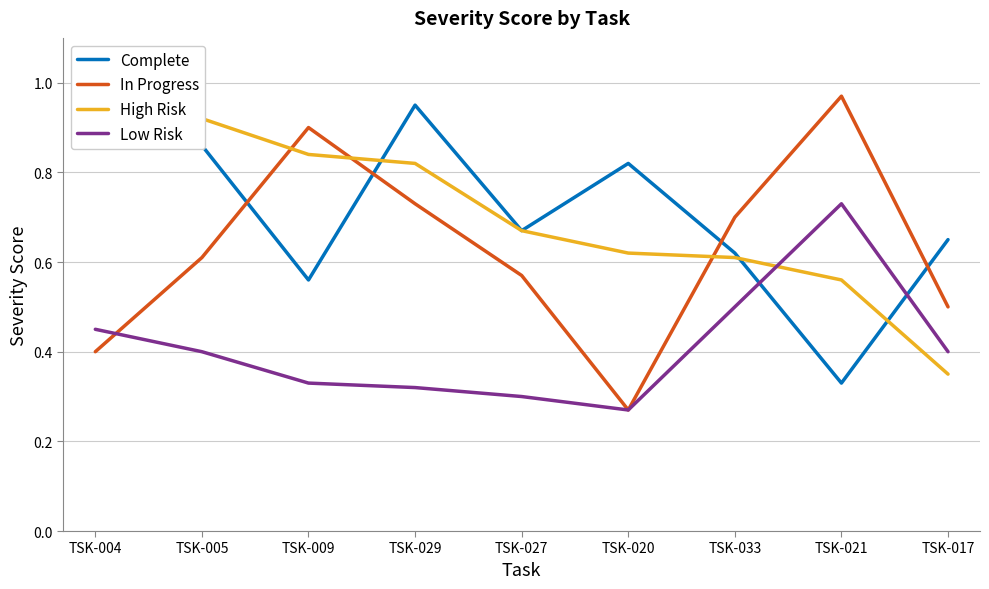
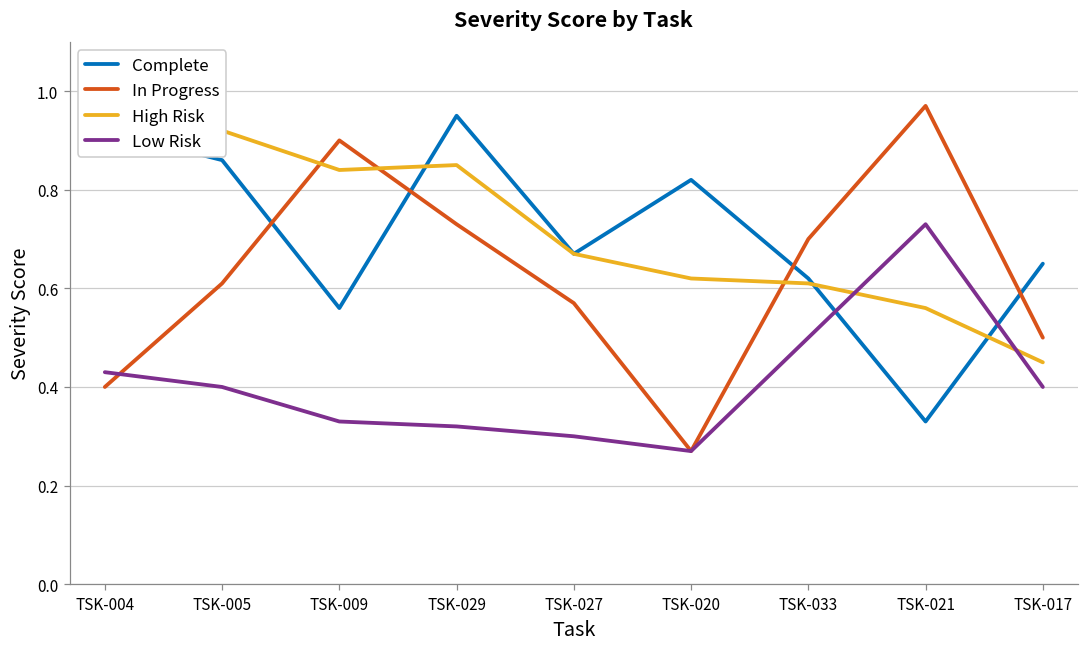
  {
    "Complete": {
      "TSK-009": 0.56,
      "TSK-029": 0.95,
      "TSK-020": 0.82,
      "TSK-033": 0.62,
      "TSK-021": 0.33,
      "TSK-017": 0.65
    },
    "In Progress": {
      "TSK-004": 0.40,
      "TSK-005": 0.61,
      "TSK-009": 0.90,
      "TSK-029": 0.73,
      "TSK-027": 0.57,
      "TSK-033": 0.70,
      "TSK-021": 0.97,
      "TSK-017": 0.50
    },
    "High Risk": {
      "TSK-009": 0.84,
-     "TSK-029": 0.82,
+     "TSK-029": 0.85,
      "TSK-020": 0.62,
      "TSK-033": 0.61,
      "TSK-021": 0.56,
-     "TSK-017": 0.35
+     "TSK-017": 0.45
    },
    "Low Risk": {
-     "TSK-004": 0.45,
+     "TSK-004": 0.43,
      "TSK-005": 0.40,
      "TSK-009": 0.33,
      "TSK-029": 0.32,
      "TSK-027": 0.30,
      "TSK-033": 0.50,
      "TSK-021": 0.73,
      "TSK-017": 0.40
    }
  }
